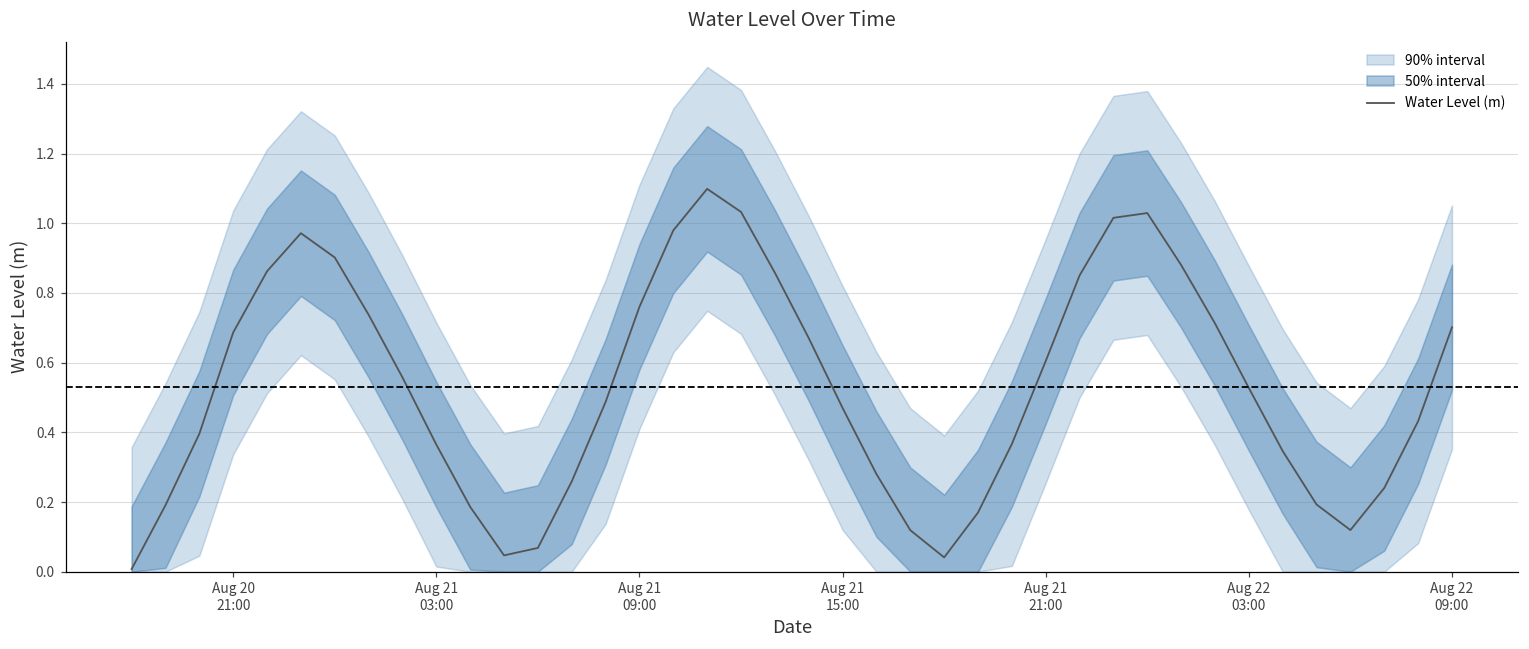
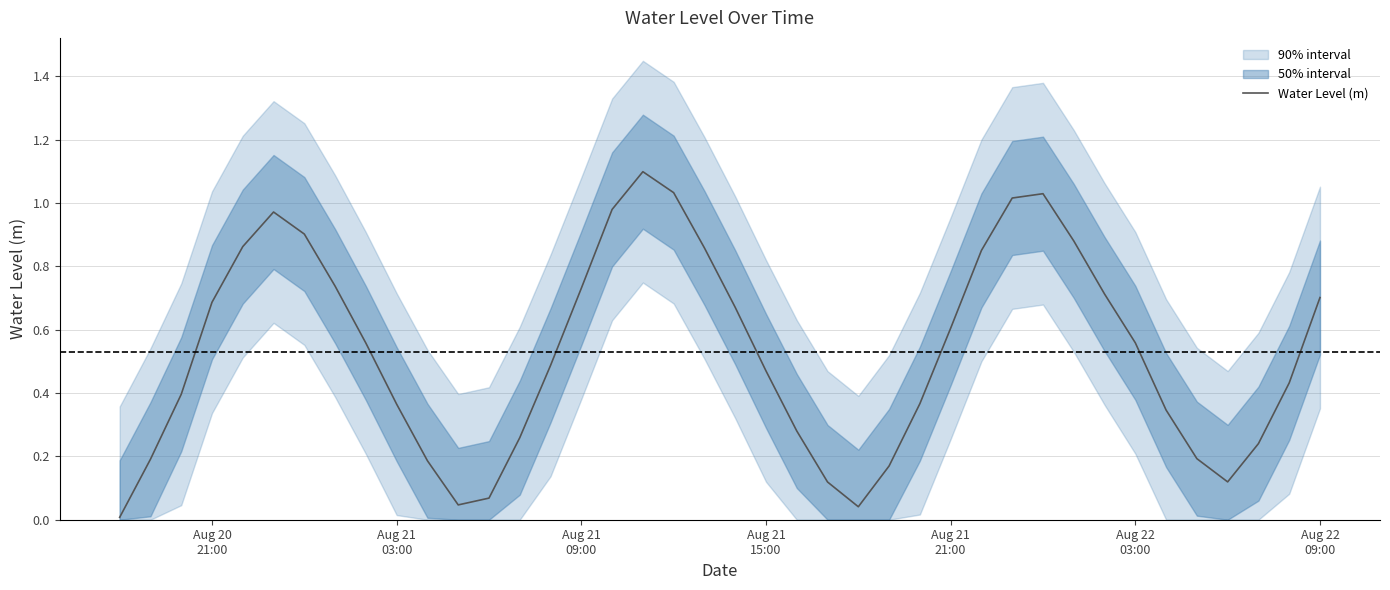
  {
    "Water Level (m)": {
      "Aug 20 21:00": 0.69,
      "Aug 21 03:00": 0.36,
-     "Aug 21 09:00": 0.76,
+     "Aug 21 09:00": 0.73,
      "Aug 21 15:00": 0.47,
      "Aug 21 21:00": 0.60,
-     "Aug 22 03:00": 0.53,
+     "Aug 22 03:00": 0.56,
      "Aug 22 09:00": 0.70
    }
  }
